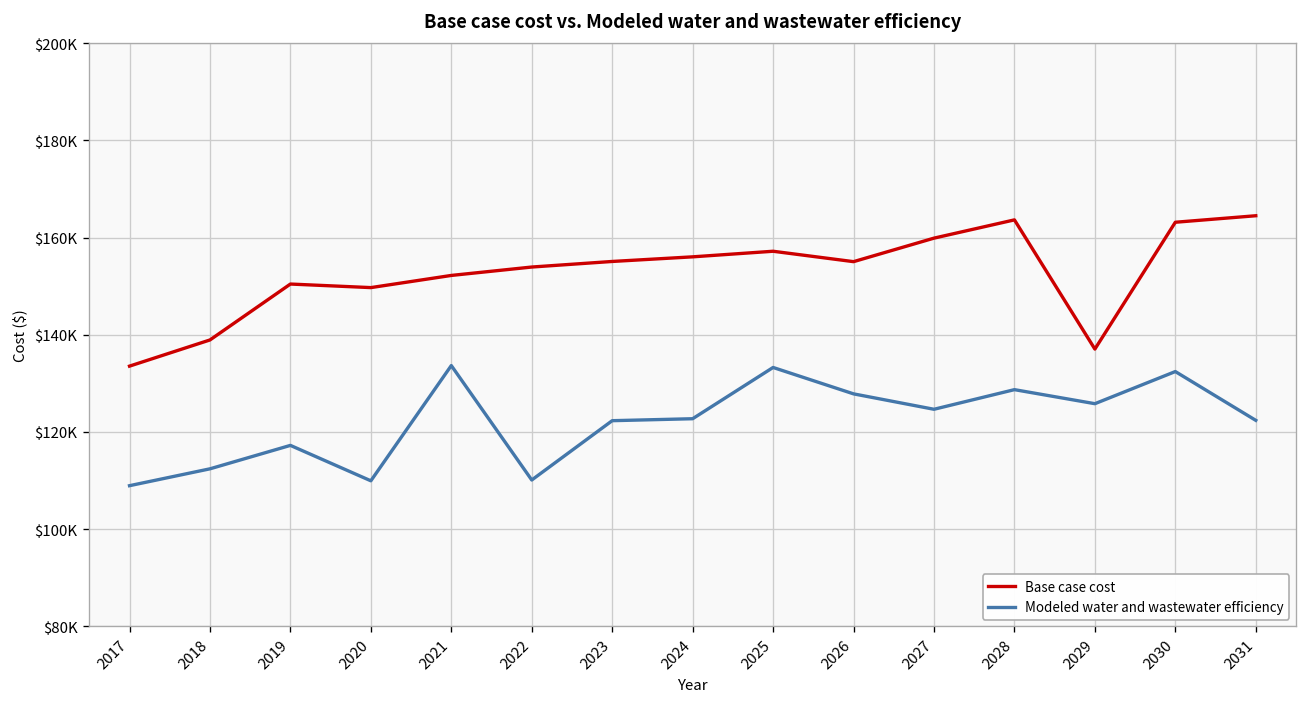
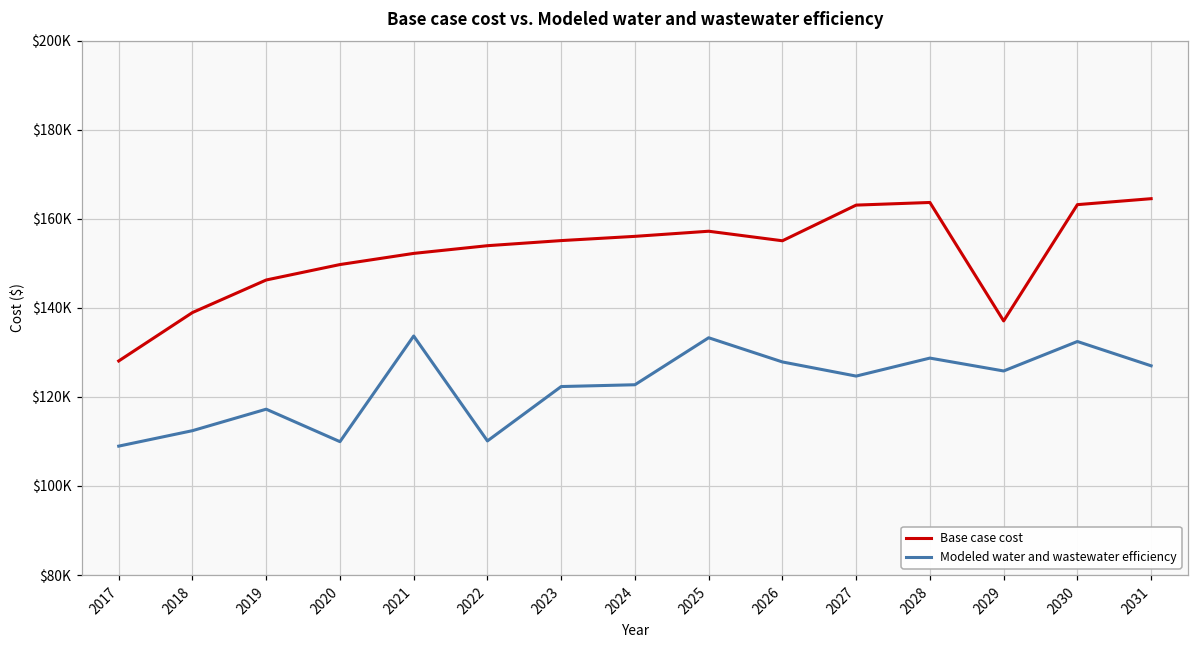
  {
    "Base case cost": {
-     "2017": "$134000",
+     "2017": "$128000",
      "2018": "$139000",
-     "2019": "$150000",
+     "2019": "$146000",
      "2020": "$150000",
      "2021": "$152000",
      "2022": "$154000",
      "2023": "$155000",
      "2024": "$156000",
      "2025": "$157000",
      "2026": "$155000",
-     "2027": "$160000",
+     "2027": "$163000",
      "2028": "$164000",
      "2029": "$137000",
      "2030": "$163000",
      "2031": "$165000"
    },
    "Modeled water and wastewater efficiency": {
      "2017": "$109000",
      "2018": "$112000",
      "2019": "$117000",
      "2020": "$110000",
      "2021": "$134000",
      "2022": "$110000",
      "2023": "$122000",
      "2024": "$123000",
      "2025": "$133000",
      "2026": "$128000",
      "2027": "$125000",
      "2028": "$129000",
      "2029": "$126000",
      "2030": "$132000",
-     "2031": "$122000"
+     "2031": "$127000"
    }
  }
